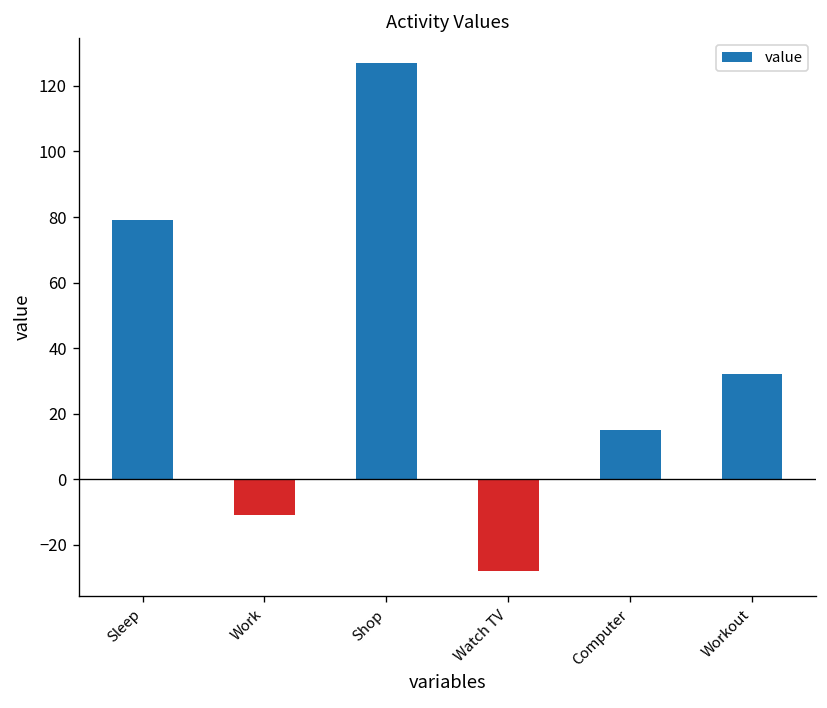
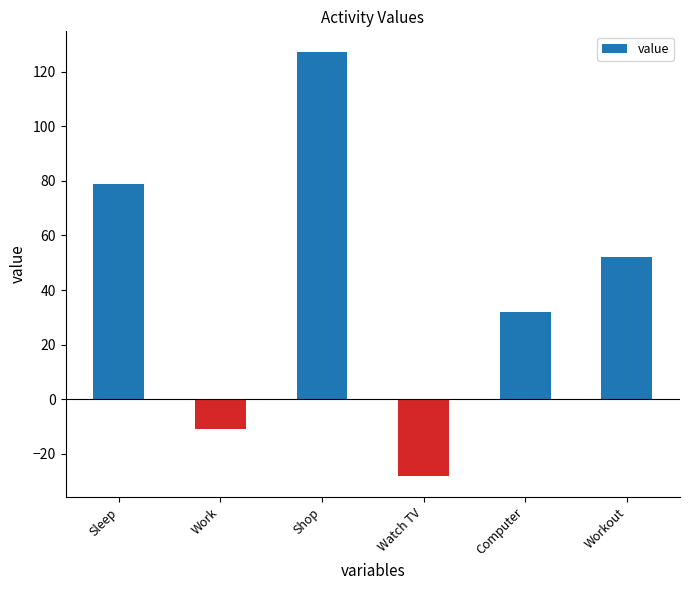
  {
    "Sleep": 79,
    "Work": -11,
    "Shop": 127,
    "Watch TV": -28,
-   "Computer": 15,
-   "Workout": 32
+   "Computer": 32,
+   "Workout": 52
  }
